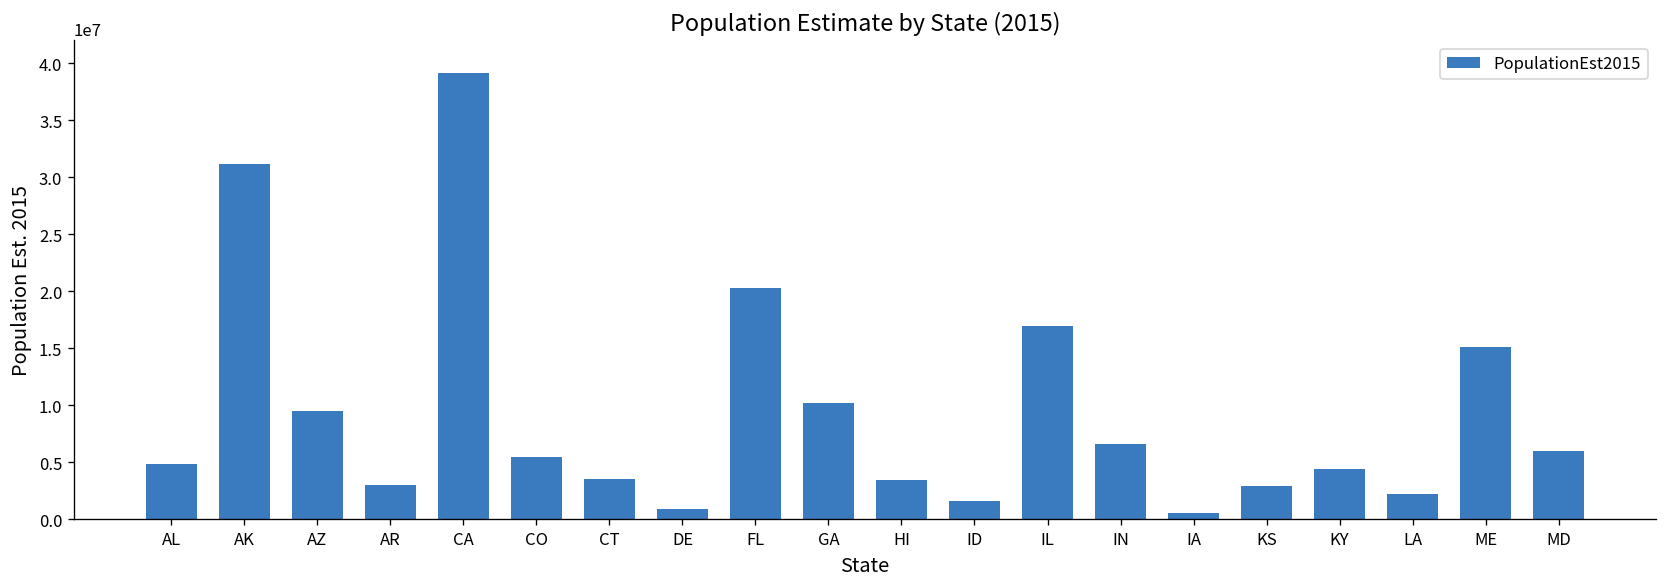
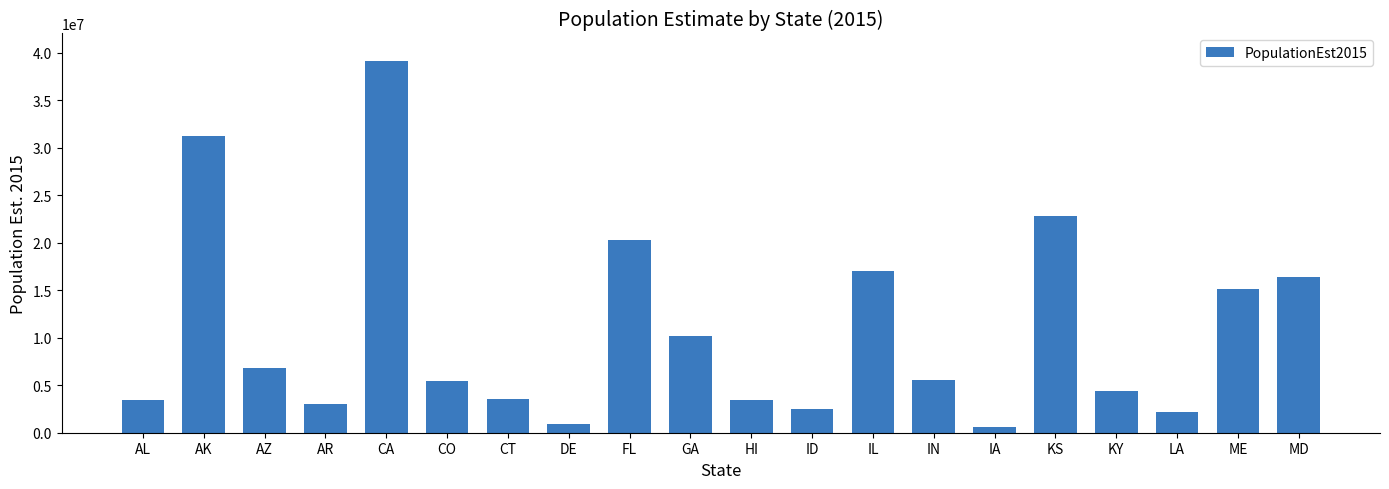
  {
-   "AL": 5000000,
+   "AL": 3000000,
    "AK": 31000000,
-   "AZ": 10000000,
+   "AZ": 7000000,
    "AR": 3000000,
    "CA": 39000000,
    "CO": 5000000,
    "CT": 4000000,
    "DE": 1000000,
    "FL": 20000000,
    "GA": 10000000,
    "HI": 3000000,
-   "ID": 2000000,
+   "ID": 3000000,
    "IL": 17000000,
-   "IN": 7000000,
+   "IN": 6000000,
    "IA": 1000000,
-   "KS": 3000000,
+   "KS": 23000000,
    "KY": 4000000,
    "LA": 2000000,
    "ME": 15000000,
-   "MD": 6000000
+   "MD": 16000000
  }
